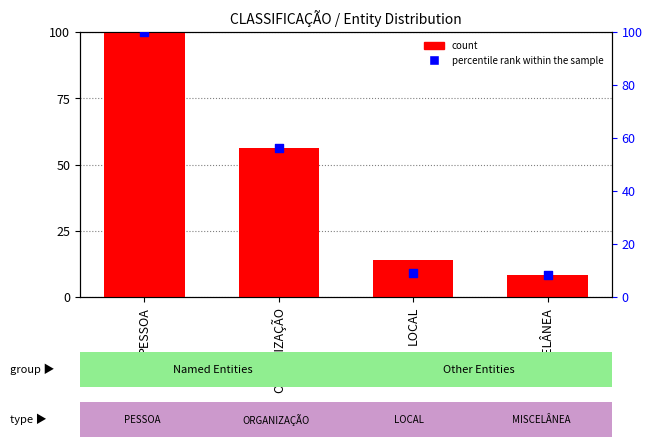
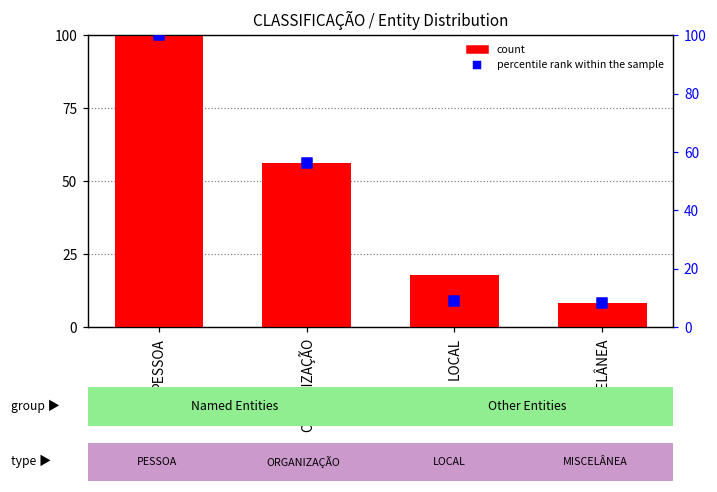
  {
    "count": {
      "PESSOA": 100,
-     "LOCAL": 14
+     "LOCAL": 18
    }
  }
